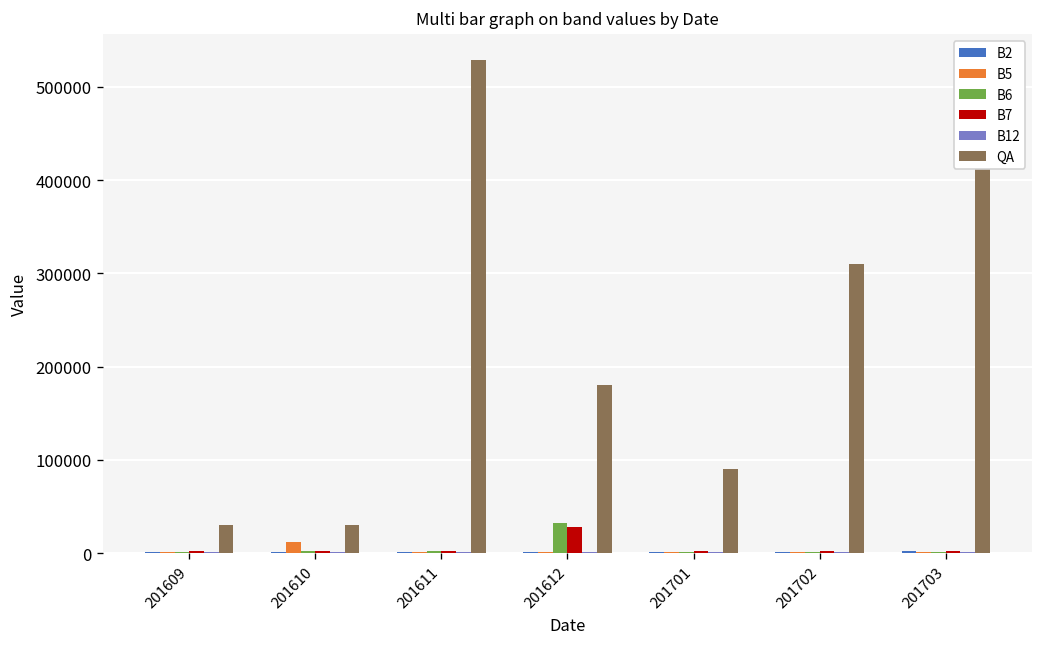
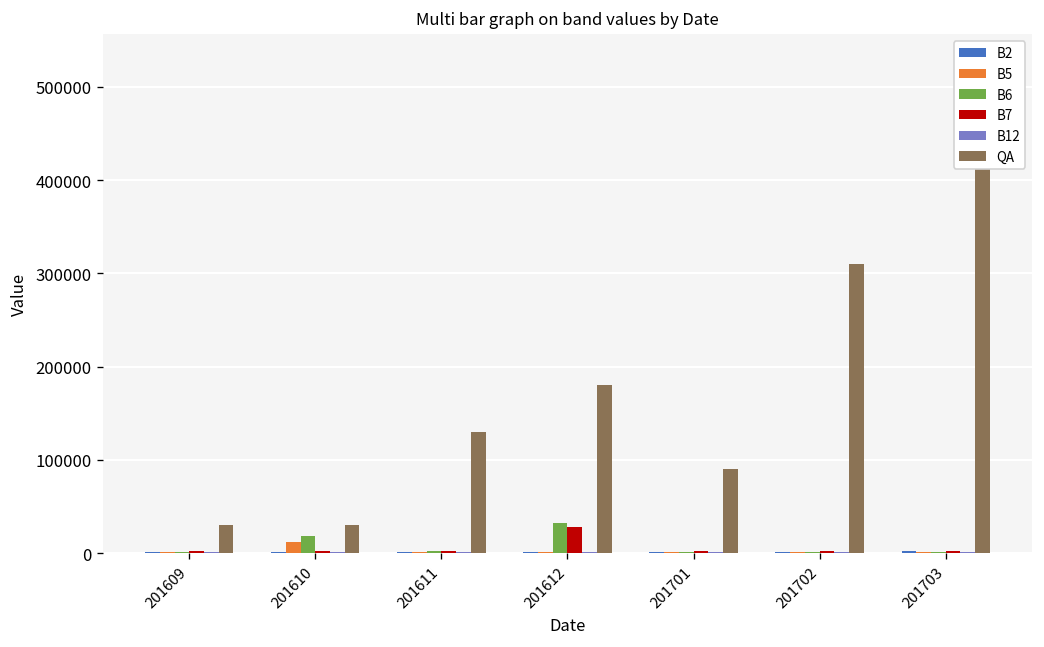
  {
    "B5": {
      "201610": 10000
    },
    "B6": {
-     "201610": 0,
+     "201610": 20000,
      "201612": 30000
    },
    "B7": {
      "201612": 30000
    },
    "QA": {
      "201609": 30000,
      "201610": 30000,
-     "201611": 530000,
+     "201611": 130000,
      "201612": 180000,
      "201701": 90000,
      "201702": 310000
    }
  }
